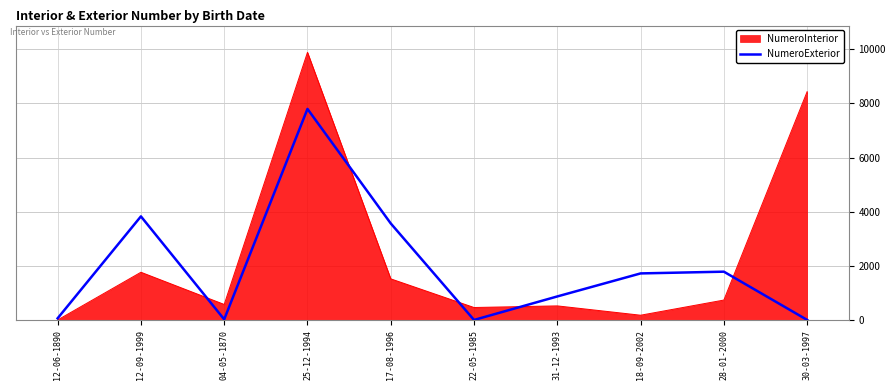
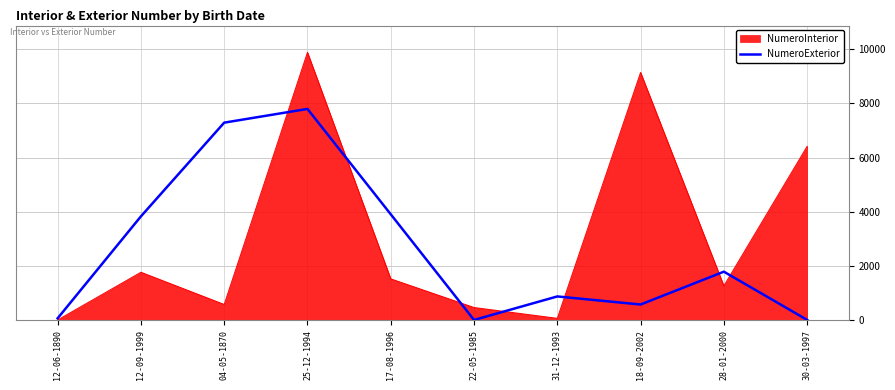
  {
    "NumeroInterior": {
      "12-09-1999": 1800,
      "04-05-1870": 600,
      "25-12-1994": 9900,
      "17-08-1996": 1500,
      "22-05-1985": 500,
-     "31-12-1993": 500,
-     "18-09-2002": 200,
-     "28-01-2000": 700,
-     "30-03-1997": 8400
+     "31-12-1993": 100,
+     "18-09-2002": 9100,
+     "28-01-2000": 1300,
+     "30-03-1997": 6400
    },
    "NumeroExterior": {
      "12-09-1999": 3800,
-     "04-05-1870": 0,
+     "04-05-1870": 7300,
      "25-12-1994": 7800,
-     "17-08-1996": 3600,
+     "17-08-1996": 3900,
      "22-05-1985": 0,
      "31-12-1993": 900,
-     "18-09-2002": 1700,
+     "18-09-2002": 600,
      "28-01-2000": 1800,
      "30-03-1997": 0
    }
  }
